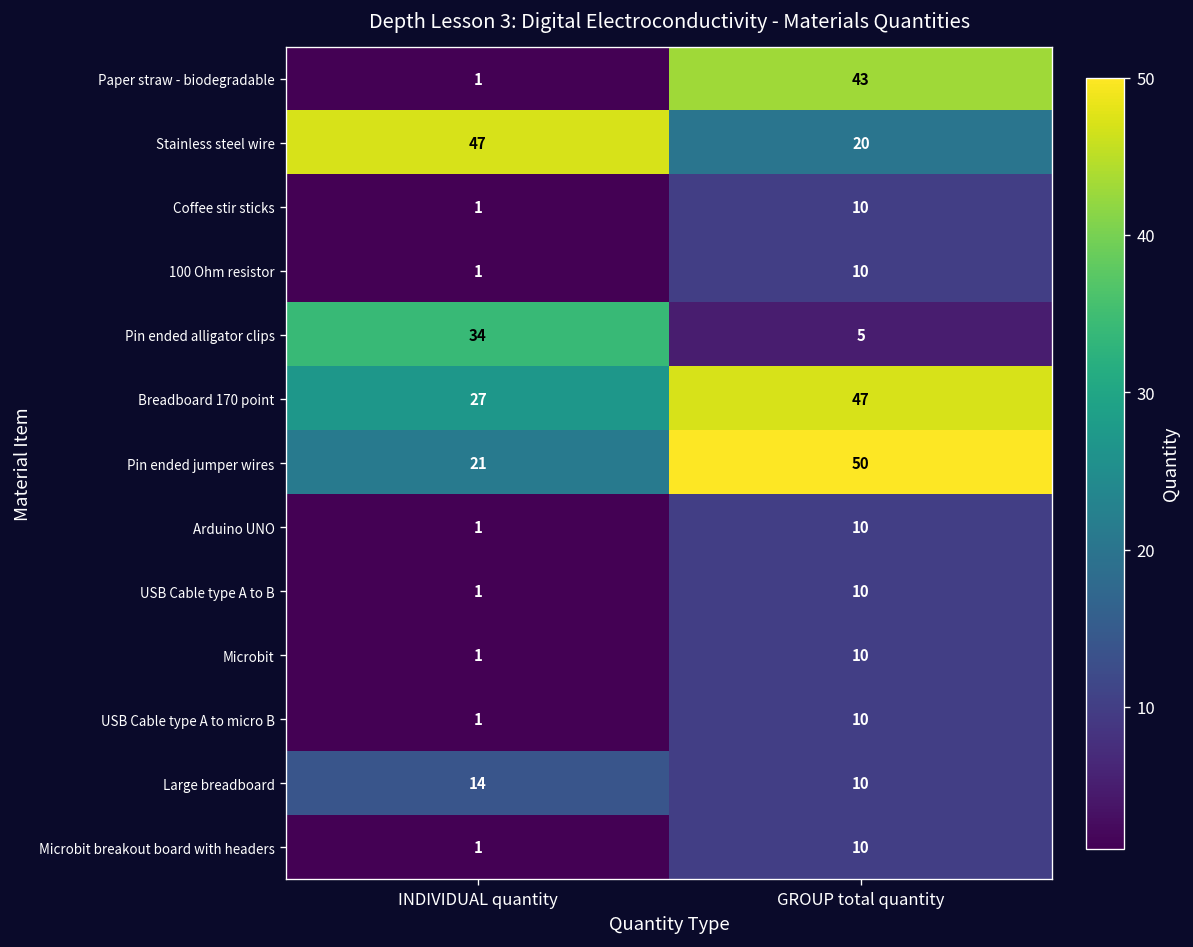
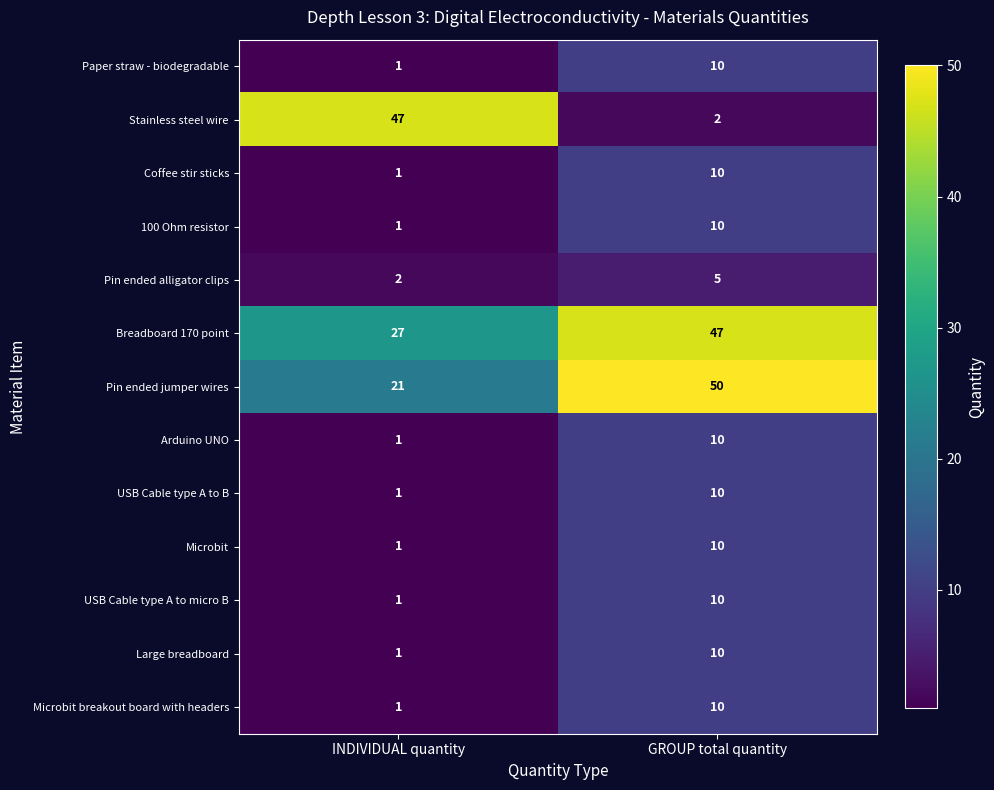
  {
    "Paper straw - biodegradable": {
      "INDIVIDUAL quantity": 1,
-     "GROUP total quantity": 43
+     "GROUP total quantity": 10
    },
    "Stainless steel wire": {
      "INDIVIDUAL quantity": 47,
-     "GROUP total quantity": 20
+     "GROUP total quantity": 2
    },
    "Coffee stir sticks": {
      "INDIVIDUAL quantity": 1,
      "GROUP total quantity": 10
    },
    "100 Ohm resistor": {
      "INDIVIDUAL quantity": 1,
      "GROUP total quantity": 10
    },
    "Pin ended alligator clips": {
-     "INDIVIDUAL quantity": 34,
+     "INDIVIDUAL quantity": 2,
      "GROUP total quantity": 5
    },
    "Breadboard 170 point": {
      "INDIVIDUAL quantity": 27,
      "GROUP total quantity": 47
    },
    "Pin ended jumper wires": {
      "INDIVIDUAL quantity": 21,
      "GROUP total quantity": 50
    },
    "Arduino UNO": {
      "INDIVIDUAL quantity": 1,
      "GROUP total quantity": 10
    },
    "USB Cable type A to B": {
      "INDIVIDUAL quantity": 1,
      "GROUP total quantity": 10
    },
    "Microbit": {
      "INDIVIDUAL quantity": 1,
      "GROUP total quantity": 10
    },
    "USB Cable type A to micro B": {
      "INDIVIDUAL quantity": 1,
      "GROUP total quantity": 10
    },
    "Large breadboard": {
-     "INDIVIDUAL quantity": 14,
+     "INDIVIDUAL quantity": 1,
      "GROUP total quantity": 10
    },
    "Microbit breakout board with headers": {
      "INDIVIDUAL quantity": 1,
      "GROUP total quantity": 10
    }
  }
